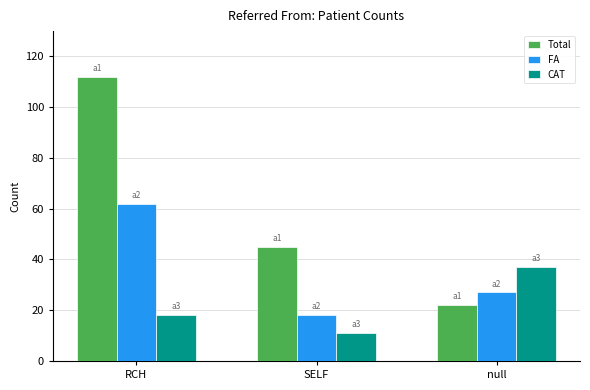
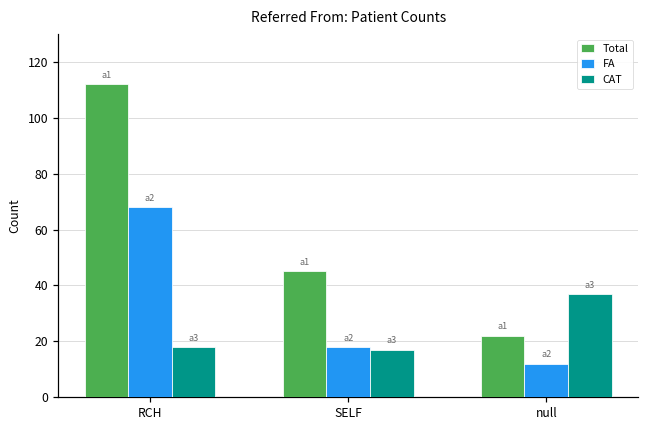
  {
    "Total": {
      "RCH": 112,
      "SELF": 45,
      "null": 22
    },
    "FA": {
-     "RCH": 62,
+     "RCH": 68,
      "SELF": 18,
-     "null": 27
+     "null": 12
    },
    "CAT": {
      "RCH": 18,
-     "SELF": 11,
+     "SELF": 17,
      "null": 37
    }
  }
